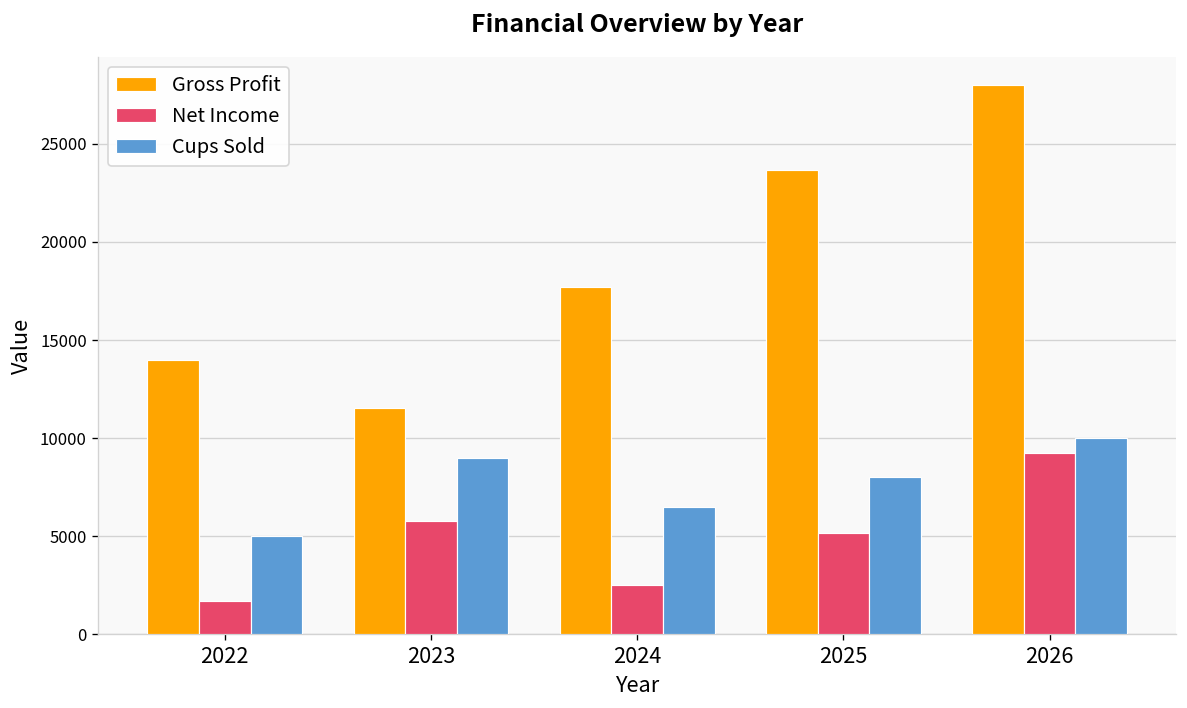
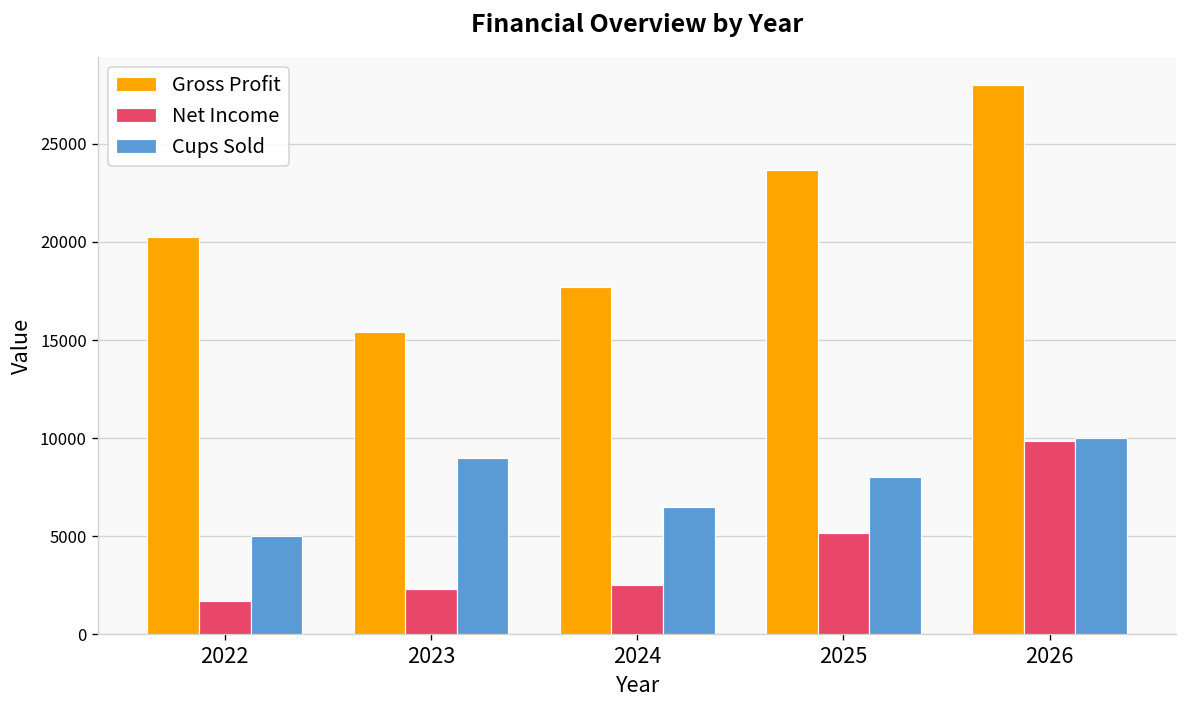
  {
    "Gross Profit": {
-     "2022": 14000,
-     "2023": 11500,
+     "2022": 20200,
+     "2023": 15400,
      "2024": 17700,
      "2025": 23700,
      "2026": 28000
    },
    "Net Income": {
      "2022": 1700,
-     "2023": 5800,
+     "2023": 2300,
      "2024": 2500,
      "2025": 5200,
-     "2026": 9300
+     "2026": 9800
    },
    "Cups Sold": {
      "2022": 5000,
      "2023": 9000,
      "2024": 6500,
      "2025": 8000,
      "2026": 10000
    }
  }
